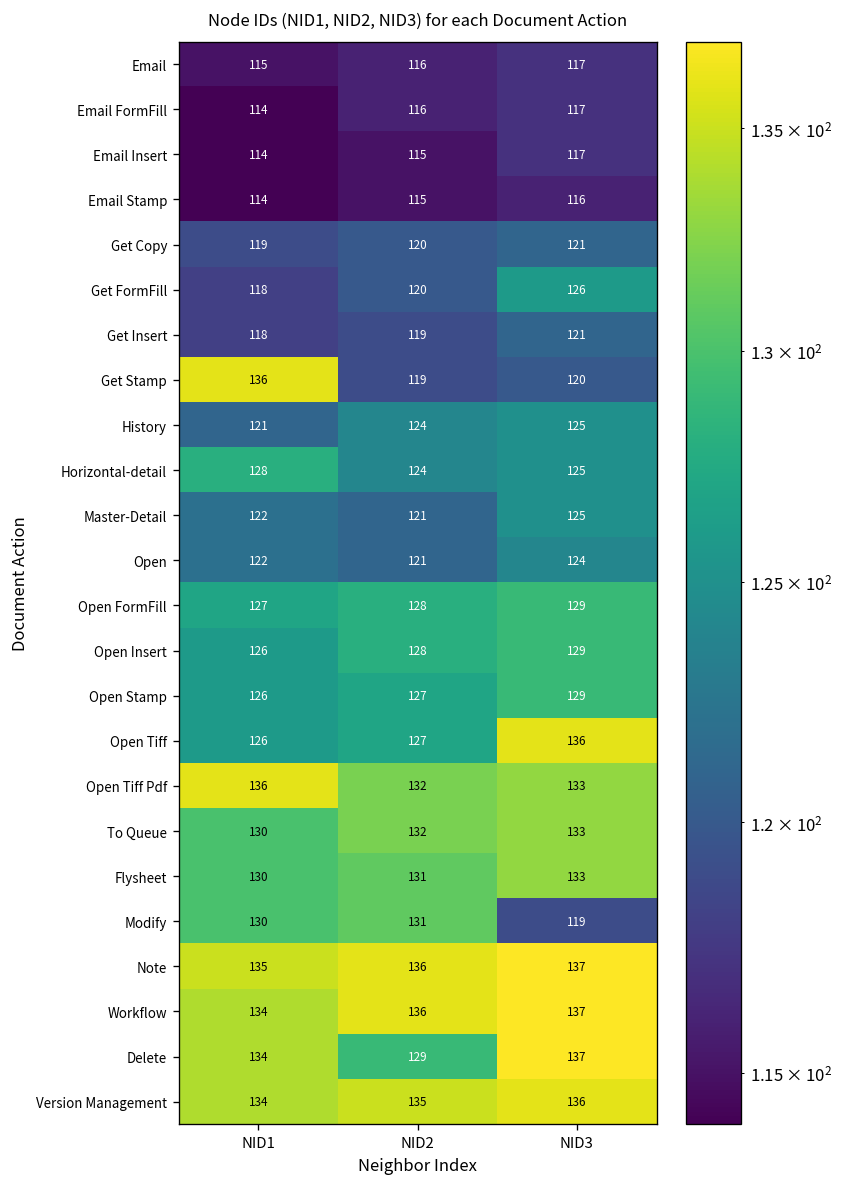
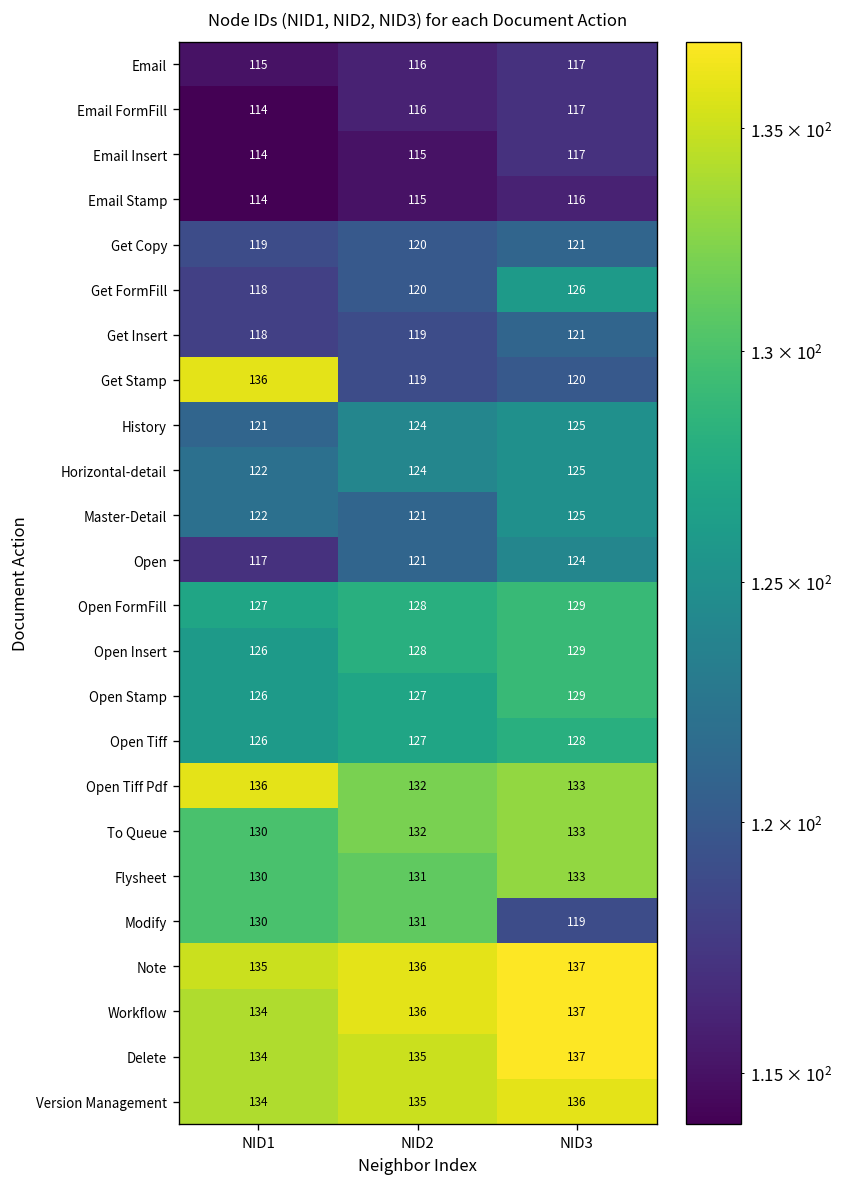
  {
    "Email": {
      "NID1": 115,
      "NID2": 116,
      "NID3": 117
    },
    "Email FormFill": {
      "NID1": 114,
      "NID2": 116,
      "NID3": 117
    },
    "Email Insert": {
      "NID1": 114,
      "NID2": 115,
      "NID3": 117
    },
    "Email Stamp": {
      "NID1": 114,
      "NID2": 115,
      "NID3": 116
    },
    "Get Copy": {
      "NID1": 119,
      "NID2": 120,
      "NID3": 121
    },
    "Get FormFill": {
      "NID1": 118,
      "NID2": 120,
      "NID3": 126
    },
    "Get Insert": {
      "NID1": 118,
      "NID2": 119,
      "NID3": 121
    },
    "Get Stamp": {
      "NID1": 136,
      "NID2": 119,
      "NID3": 120
    },
    "History": {
      "NID1": 121,
      "NID2": 124,
      "NID3": 125
    },
    "Horizontal-detail": {
-     "NID1": 128,
+     "NID1": 122,
      "NID2": 124,
      "NID3": 125
    },
    "Master-Detail": {
      "NID1": 122,
      "NID2": 121,
      "NID3": 125
    },
    "Open": {
-     "NID1": 122,
+     "NID1": 117,
      "NID2": 121,
      "NID3": 124
    },
    "Open FormFill": {
      "NID1": 127,
      "NID2": 128,
      "NID3": 129
    },
    "Open Insert": {
      "NID1": 126,
      "NID2": 128,
      "NID3": 129
    },
    "Open Stamp": {
      "NID1": 126,
      "NID2": 127,
      "NID3": 129
    },
    "Open Tiff": {
      "NID1": 126,
      "NID2": 127,
-     "NID3": 136
+     "NID3": 128
    },
    "Open Tiff Pdf": {
      "NID1": 136,
      "NID2": 132,
      "NID3": 133
    },
    "To Queue": {
      "NID1": 130,
      "NID2": 132,
      "NID3": 133
    },
    "Flysheet": {
      "NID1": 130,
      "NID2": 131,
      "NID3": 133
    },
    "Modify": {
      "NID1": 130,
      "NID2": 131,
      "NID3": 119
    },
    "Note": {
      "NID1": 135,
      "NID2": 136,
      "NID3": 137
    },
    "Workflow": {
      "NID1": 134,
      "NID2": 136,
      "NID3": 137
    },
    "Delete": {
      "NID1": 134,
-     "NID2": 129,
+     "NID2": 135,
      "NID3": 137
    },
    "Version Management": {
      "NID1": 134,
      "NID2": 135,
      "NID3": 136
    }
  }
